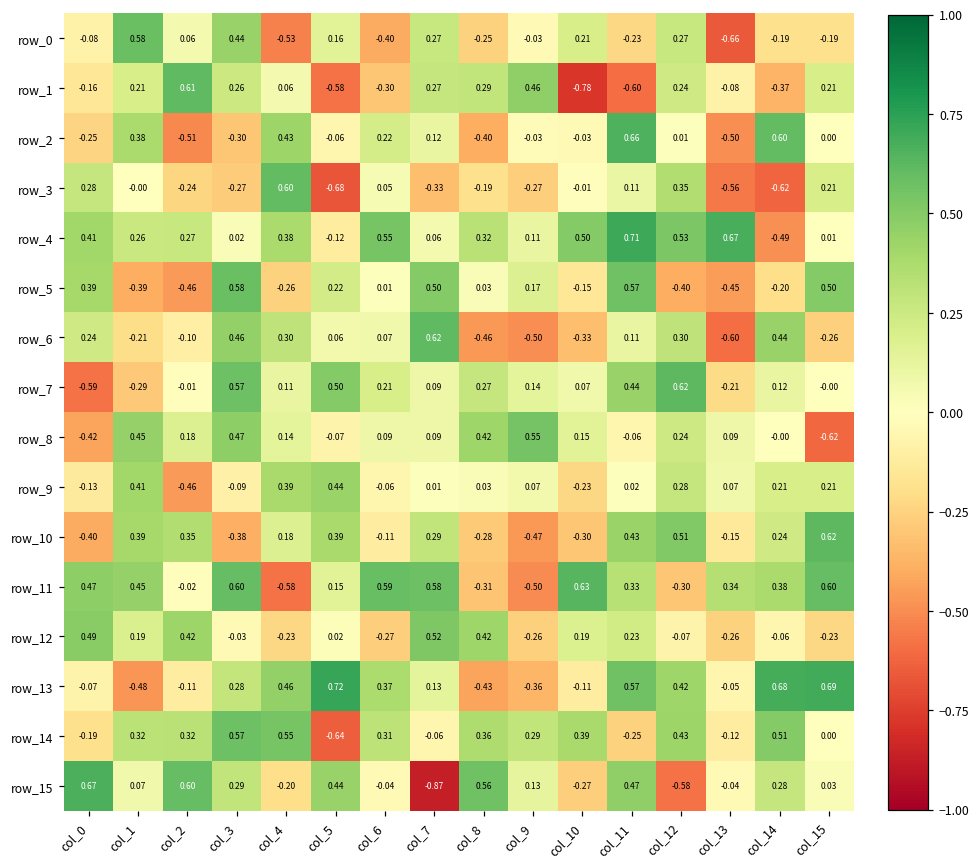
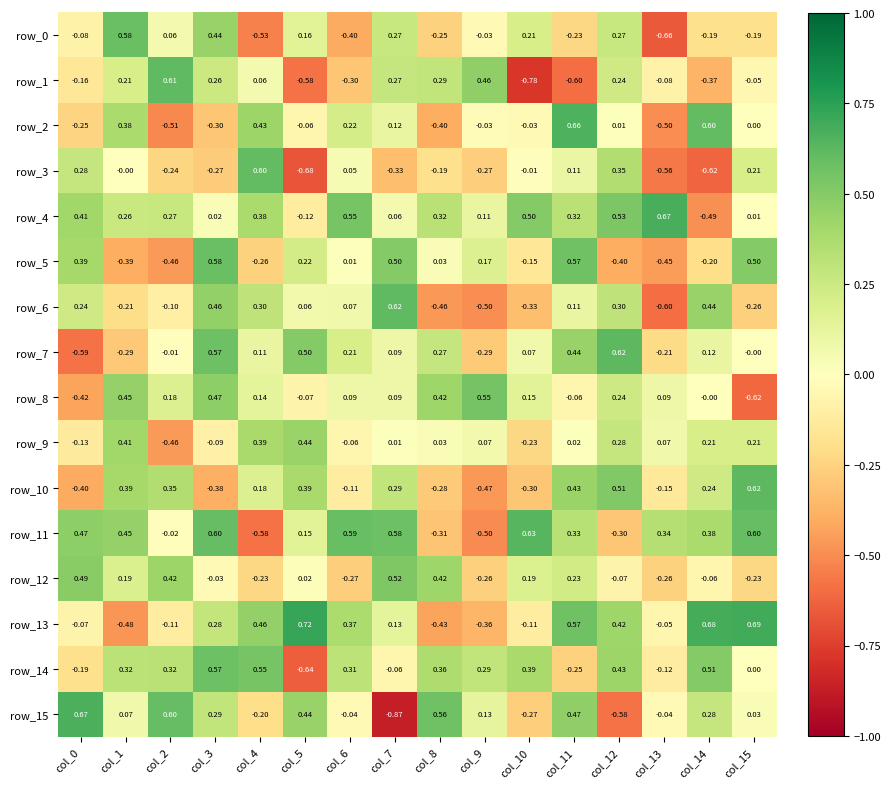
  {
    "row_1": {
      "col_0": -0.16,
      "col_1": 0.21,
      "col_2": 0.61,
      "col_3": 0.26,
      "col_4": 0.06,
      "col_5": -0.58,
      "col_6": -0.30,
      "col_7": 0.27,
      "col_8": 0.29,
      "col_9": 0.46,
      "col_10": -0.78,
      "col_11": -0.60,
      "col_12": 0.24,
      "col_13": -0.08,
      "col_14": -0.37,
-     "col_15": 0.21
+     "col_15": -0.05
    },
    "row_4": {
      "col_0": 0.41,
      "col_1": 0.26,
      "col_2": 0.27,
      "col_3": 0.02,
      "col_4": 0.38,
      "col_5": -0.12,
      "col_6": 0.55,
      "col_7": 0.06,
      "col_8": 0.32,
      "col_9": 0.11,
      "col_10": 0.50,
-     "col_11": 0.71,
+     "col_11": 0.32,
      "col_12": 0.53,
      "col_13": 0.67,
      "col_14": -0.49,
      "col_15": 0.01
    },
    "row_7": {
      "col_0": -0.59,
      "col_1": -0.29,
      "col_2": -0.01,
      "col_3": 0.57,
      "col_4": 0.11,
      "col_5": 0.50,
      "col_6": 0.21,
      "col_7": 0.09,
      "col_8": 0.27,
-     "col_9": 0.14,
+     "col_9": -0.29,
      "col_10": 0.07,
      "col_11": 0.44,
      "col_12": 0.62,
      "col_13": -0.21,
      "col_14": 0.12,
      "col_15": -0.00
    }
  }
